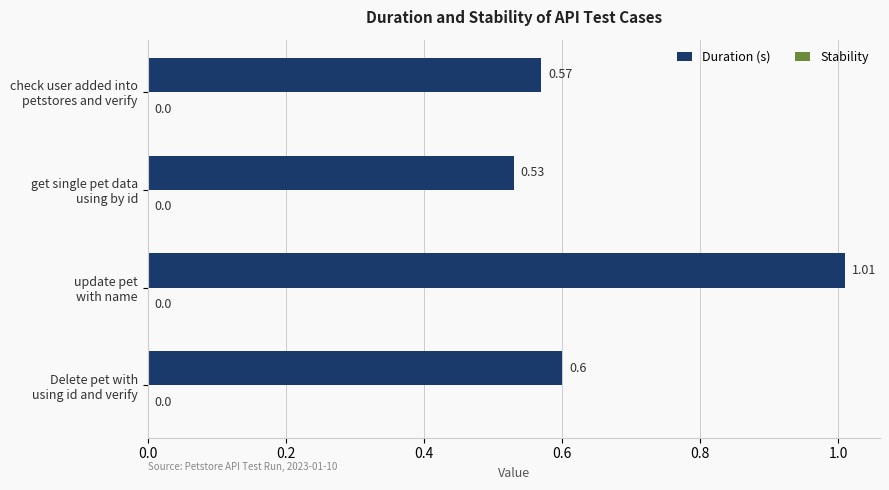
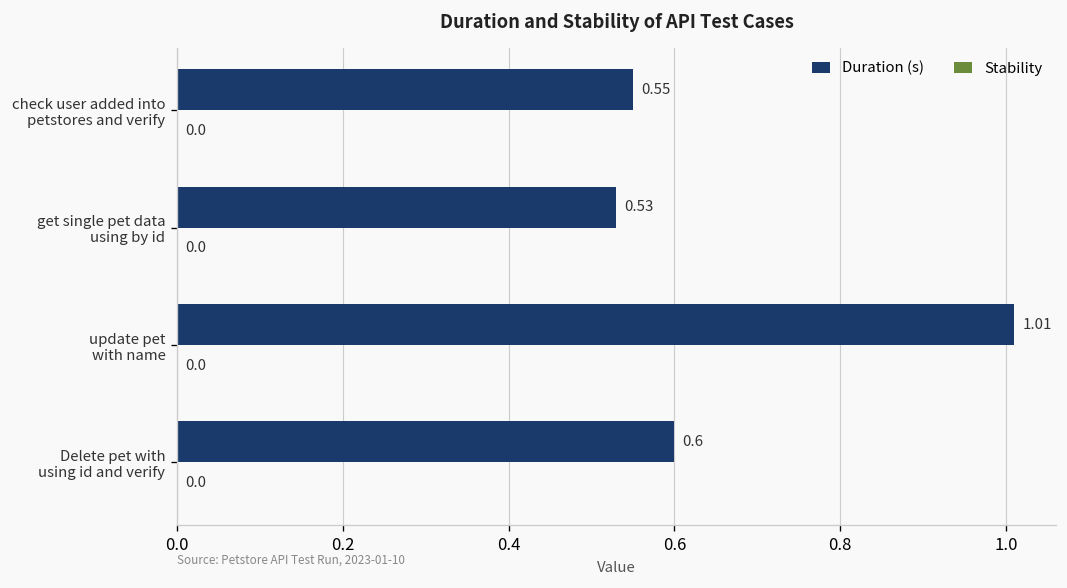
  {
    "Duration (s)": {
-     "check user added into petstores and verify": 0.57,
+     "check user added into petstores and verify": 0.55,
      "get single pet data using by id": 0.53,
      "update pet with name": 1.01,
      "Delete pet with using id and verify": 0.6
    },
    "Stability": {
      "check user added into petstores and verify": 0.0,
      "get single pet data using by id": 0.0,
      "update pet with name": 0.0,
      "Delete pet with using id and verify": 0.0
    }
  }
